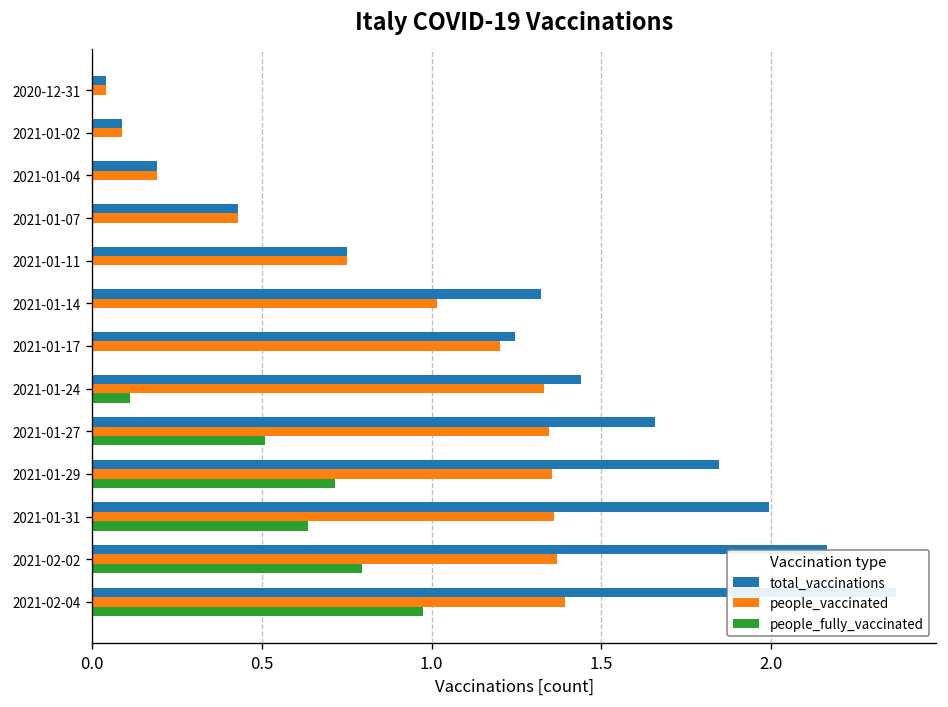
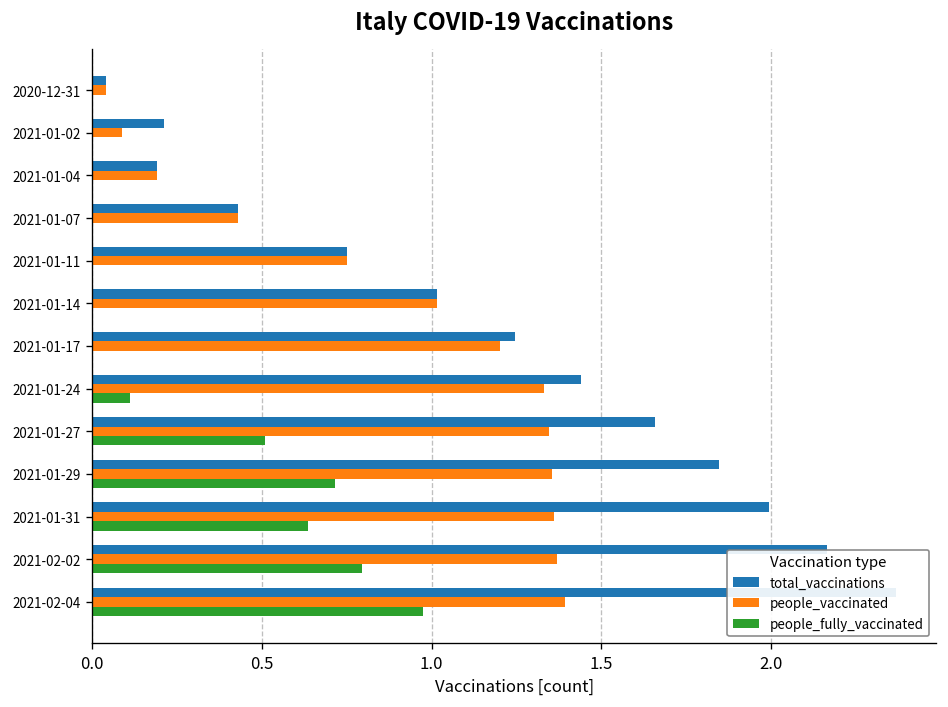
  {
    "total_vaccinations": {
      "2020-12-31": 0.04,
-     "2021-01-02": 0.09,
+     "2021-01-02": 0.21,
      "2021-01-04": 0.19,
      "2021-01-07": 0.43,
      "2021-01-11": 0.75,
-     "2021-01-14": 1.32,
+     "2021-01-14": 1.02,
      "2021-01-17": 1.25,
      "2021-01-24": 1.44,
      "2021-01-27": 1.66,
      "2021-01-29": 1.85,
      "2021-01-31": 2.00,
      "2021-02-02": 2.17
    },
    "people_vaccinated": {
      "2020-12-31": 0.04,
      "2021-01-02": 0.09,
      "2021-01-04": 0.19,
      "2021-01-07": 0.43,
      "2021-01-11": 0.75,
      "2021-01-14": 1.02,
      "2021-01-17": 1.20,
      "2021-01-24": 1.33,
      "2021-01-27": 1.35,
      "2021-01-29": 1.35,
      "2021-01-31": 1.36,
      "2021-02-02": 1.37,
      "2021-02-04": 1.39
    },
    "people_fully_vaccinated": {
      "2020-12-31": 0.00,
      "2021-01-02": 0.00,
      "2021-01-04": 0.00,
      "2021-01-07": 0.00,
      "2021-01-11": 0.00,
      "2021-01-14": 0.00,
      "2021-01-24": 0.11,
      "2021-01-27": 0.51,
      "2021-01-29": 0.72,
      "2021-01-31": 0.64,
      "2021-02-02": 0.80,
      "2021-02-04": 0.98
    }
  }
